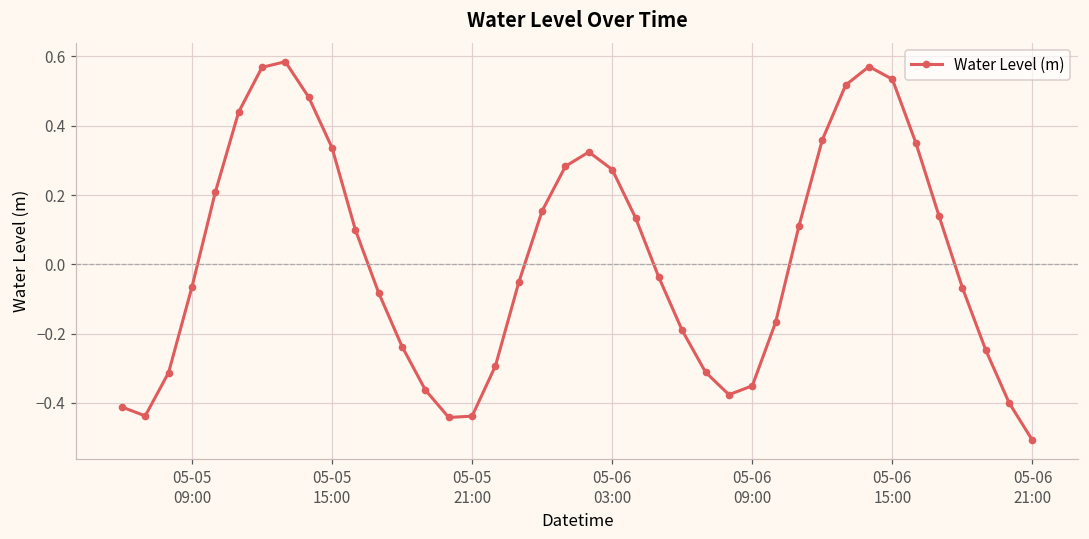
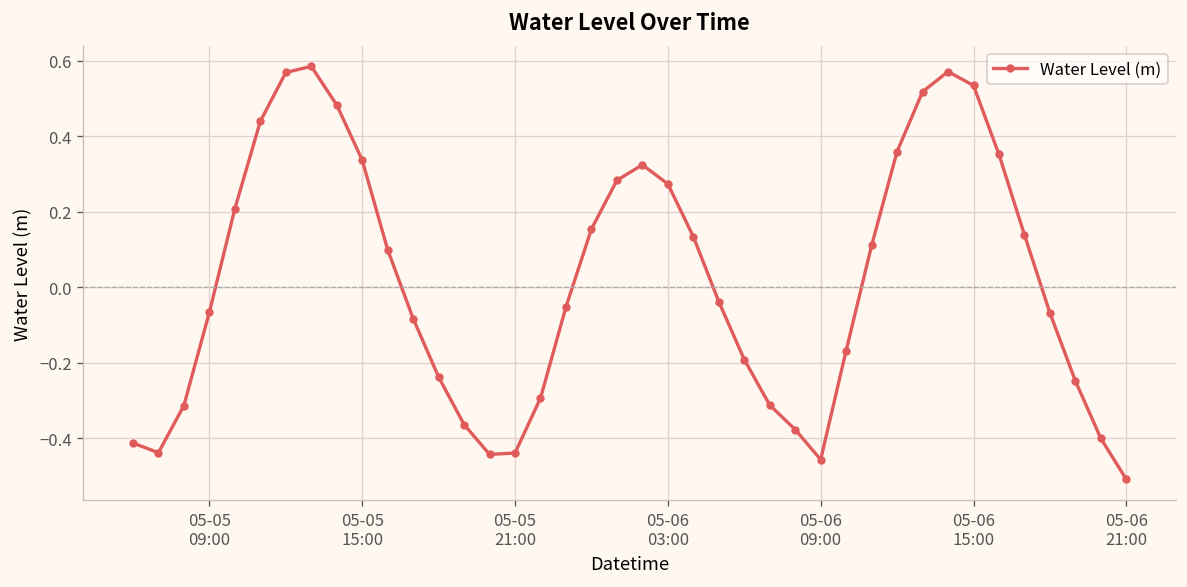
  {
    "05-05 09:00": -0.07,
    "05-05 15:00": 0.34,
    "05-05 21:00": -0.44,
    "05-06 03:00": 0.27,
-   "05-06 09:00": -0.35,
+   "05-06 09:00": -0.46,
    "05-06 15:00": 0.53,
    "05-06 21:00": -0.51
  }
